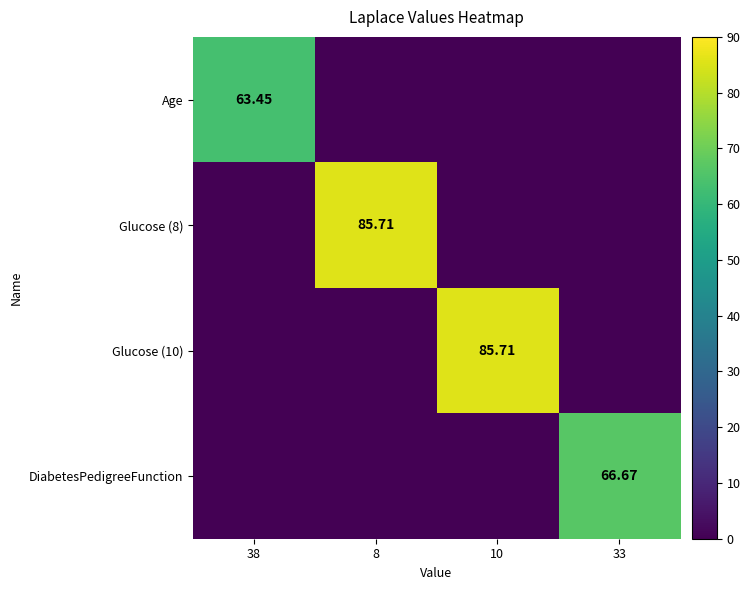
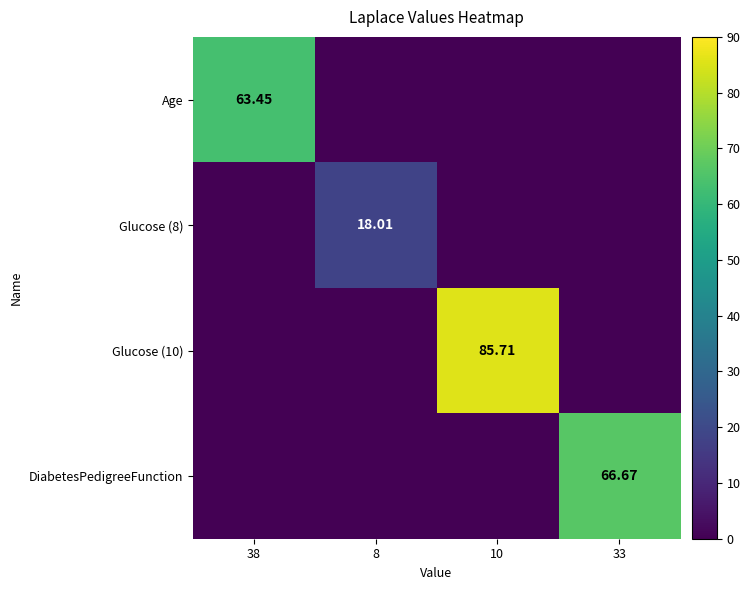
  {
    "Age": {
      "38": 63.45
    },
    "Glucose (8)": {
-     "8": 85.71
+     "8": 18.01
    },
    "Glucose (10)": {
      "10": 85.71
    },
    "DiabetesPedigreeFunction": {
      "33": 66.67
    }
  }
